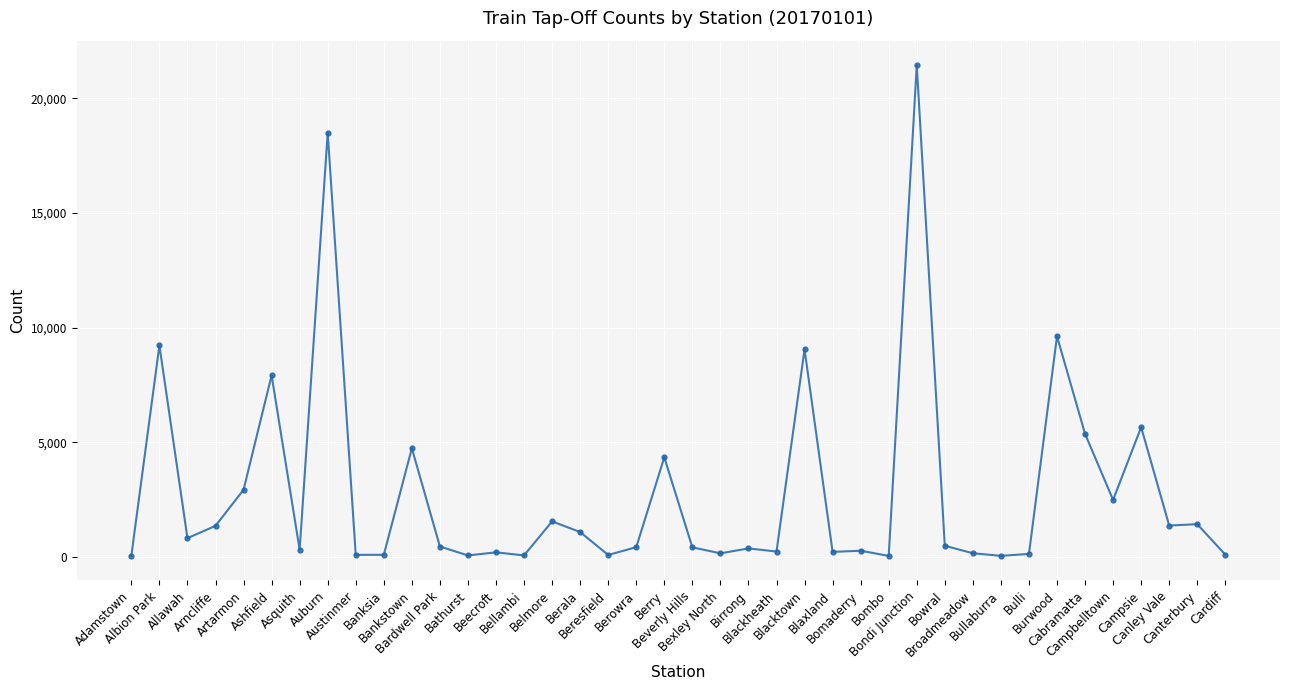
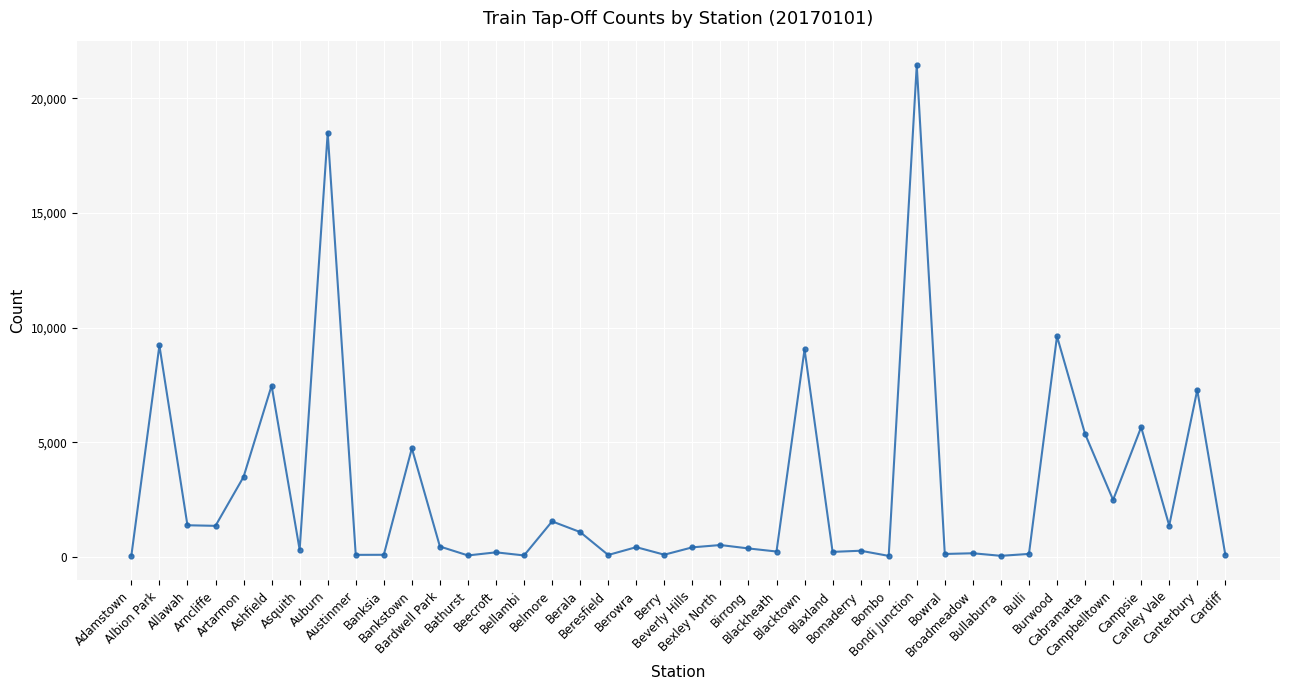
  {
    "Adamstown": "0",
    "Albion Park": "9,200",
-   "Allawah": "800",
+   "Allawah": "1,400",
    "Arncliffe": "1,400",
-   "Artarmon": "2,900",
-   "Ashfield": "7,900",
+   "Artarmon": "3,500",
+   "Ashfield": "7,500",
    "Asquith": "300",
    "Auburn": "18,500",
    "Austinmer": "100",
    "Banksia": "100",
    "Bankstown": "4,700",
    "Bardwell Park": "400",
    "Bathurst": "100",
    "Beecroft": "200",
    "Bellambi": "100",
    "Belmore": "1,500",
    "Berala": "1,100",
    "Beresfield": "100",
    "Berowra": "400",
-   "Berry": "4,300",
+   "Berry": "100",
    "Beverly Hills": "400",
-   "Bexley North": "200",
+   "Bexley North": "500",
    "Birrong": "400",
    "Blackheath": "200",
    "Blacktown": "9,000",
    "Blaxland": "200",
    "Bomaderry": "300",
    "Bombo": "0",
    "Bondi Junction": "21,400",
-   "Bowral": "500",
+   "Bowral": "100",
    "Broadmeadow": "200",
    "Bullaburra": "0",
    "Bulli": "100",
    "Burwood": "9,600",
    "Cabramatta": "5,400",
    "Campbelltown": "2,500",
    "Campsie": "5,700",
    "Canley Vale": "1,400",
-   "Canterbury": "1,400",
+   "Canterbury": "7,300",
    "Cardiff": "100"
  }
